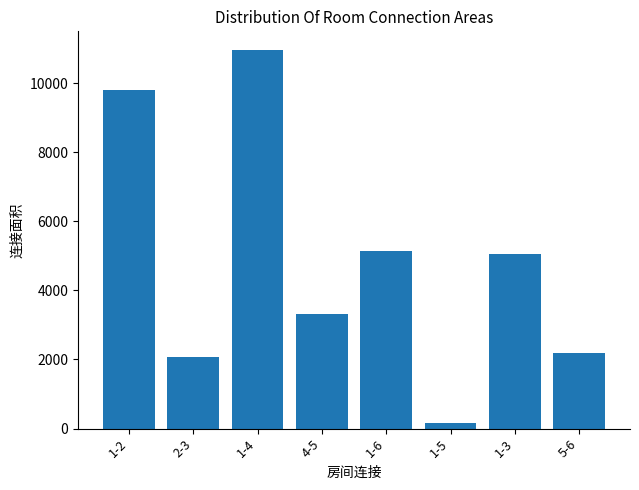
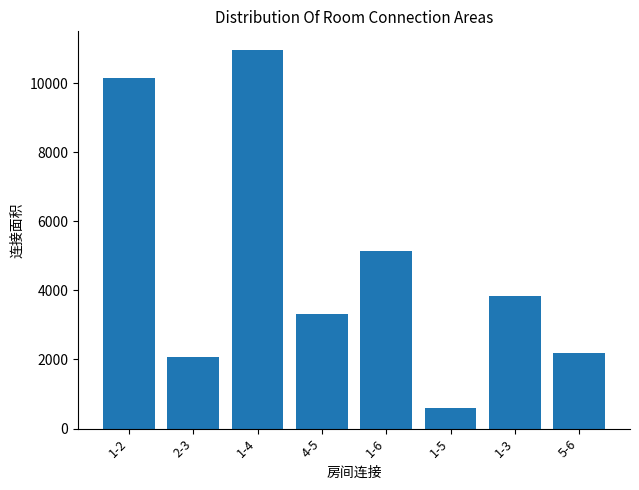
  {
-   "1-2": 9800,
+   "1-2": 10100,
    "2-3": 2100,
    "1-4": 10900,
    "4-5": 3300,
    "1-6": 5200,
-   "1-5": 100,
-   "1-3": 5100,
+   "1-5": 600,
+   "1-3": 3800,
    "5-6": 2200
  }
